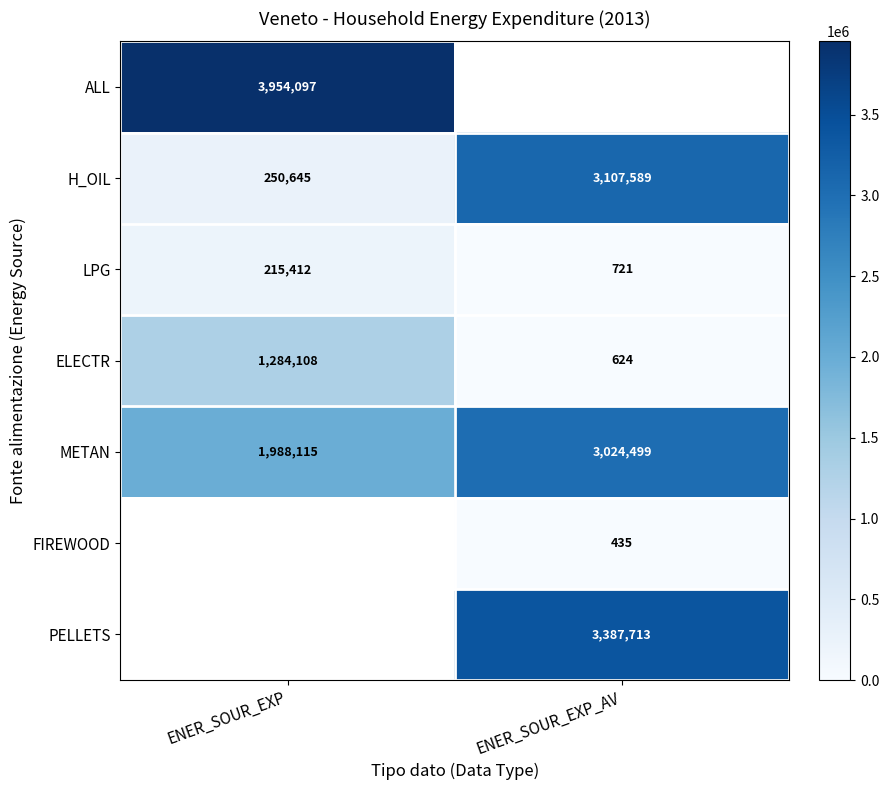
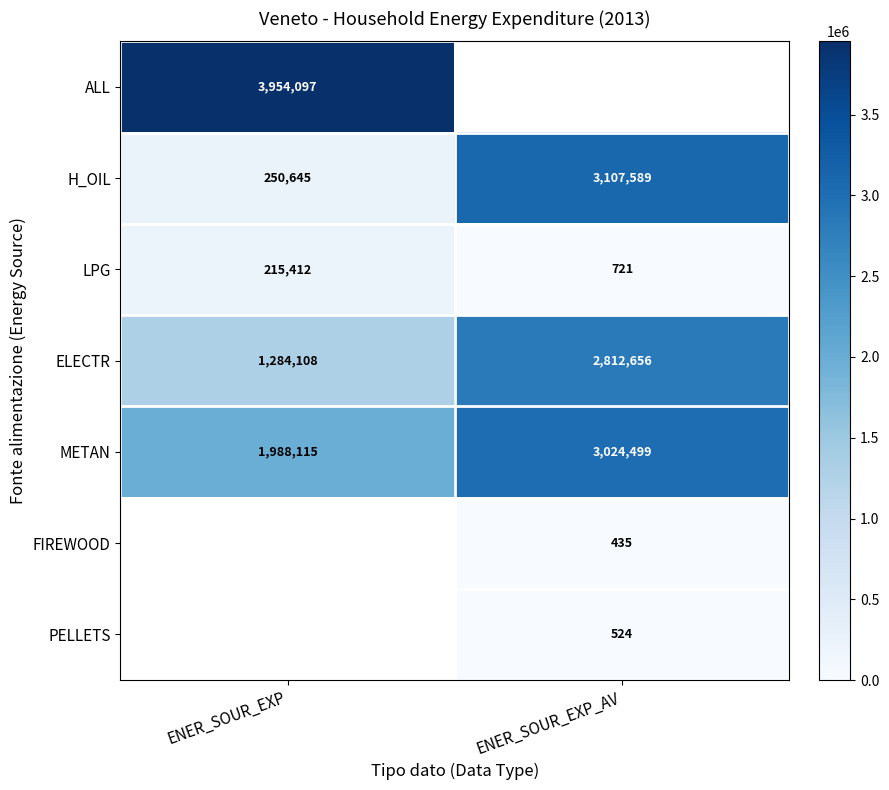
  {
    "ALL": {
      "ENER_SOUR_EXP": "3,954,097"
    },
    "H_OIL": {
      "ENER_SOUR_EXP": "250,645",
      "ENER_SOUR_EXP_AV": "3,107,589"
    },
    "LPG": {
      "ENER_SOUR_EXP": "215,412",
      "ENER_SOUR_EXP_AV": "721"
    },
    "ELECTR": {
      "ENER_SOUR_EXP": "1,284,108",
-     "ENER_SOUR_EXP_AV": "624"
+     "ENER_SOUR_EXP_AV": "2,812,656"
    },
    "METAN": {
      "ENER_SOUR_EXP": "1,988,115",
      "ENER_SOUR_EXP_AV": "3,024,499"
    },
    "FIREWOOD": {
      "ENER_SOUR_EXP_AV": "435"
    },
    "PELLETS": {
-     "ENER_SOUR_EXP_AV": "3,387,713"
+     "ENER_SOUR_EXP_AV": "524"
    }
  }
